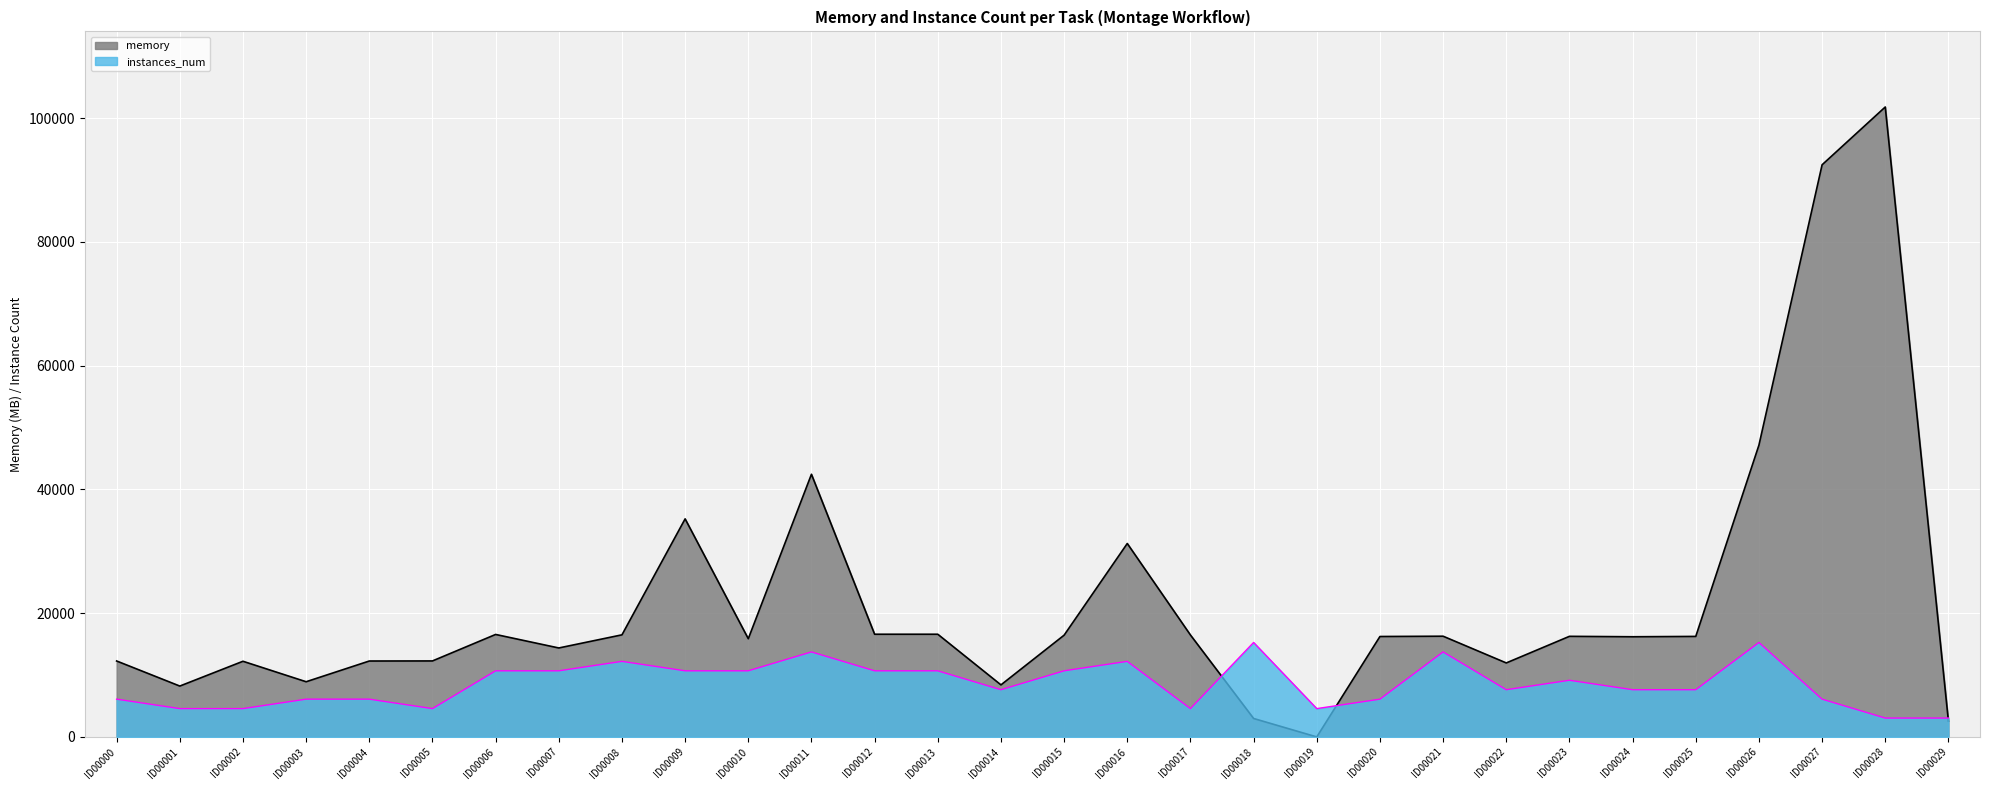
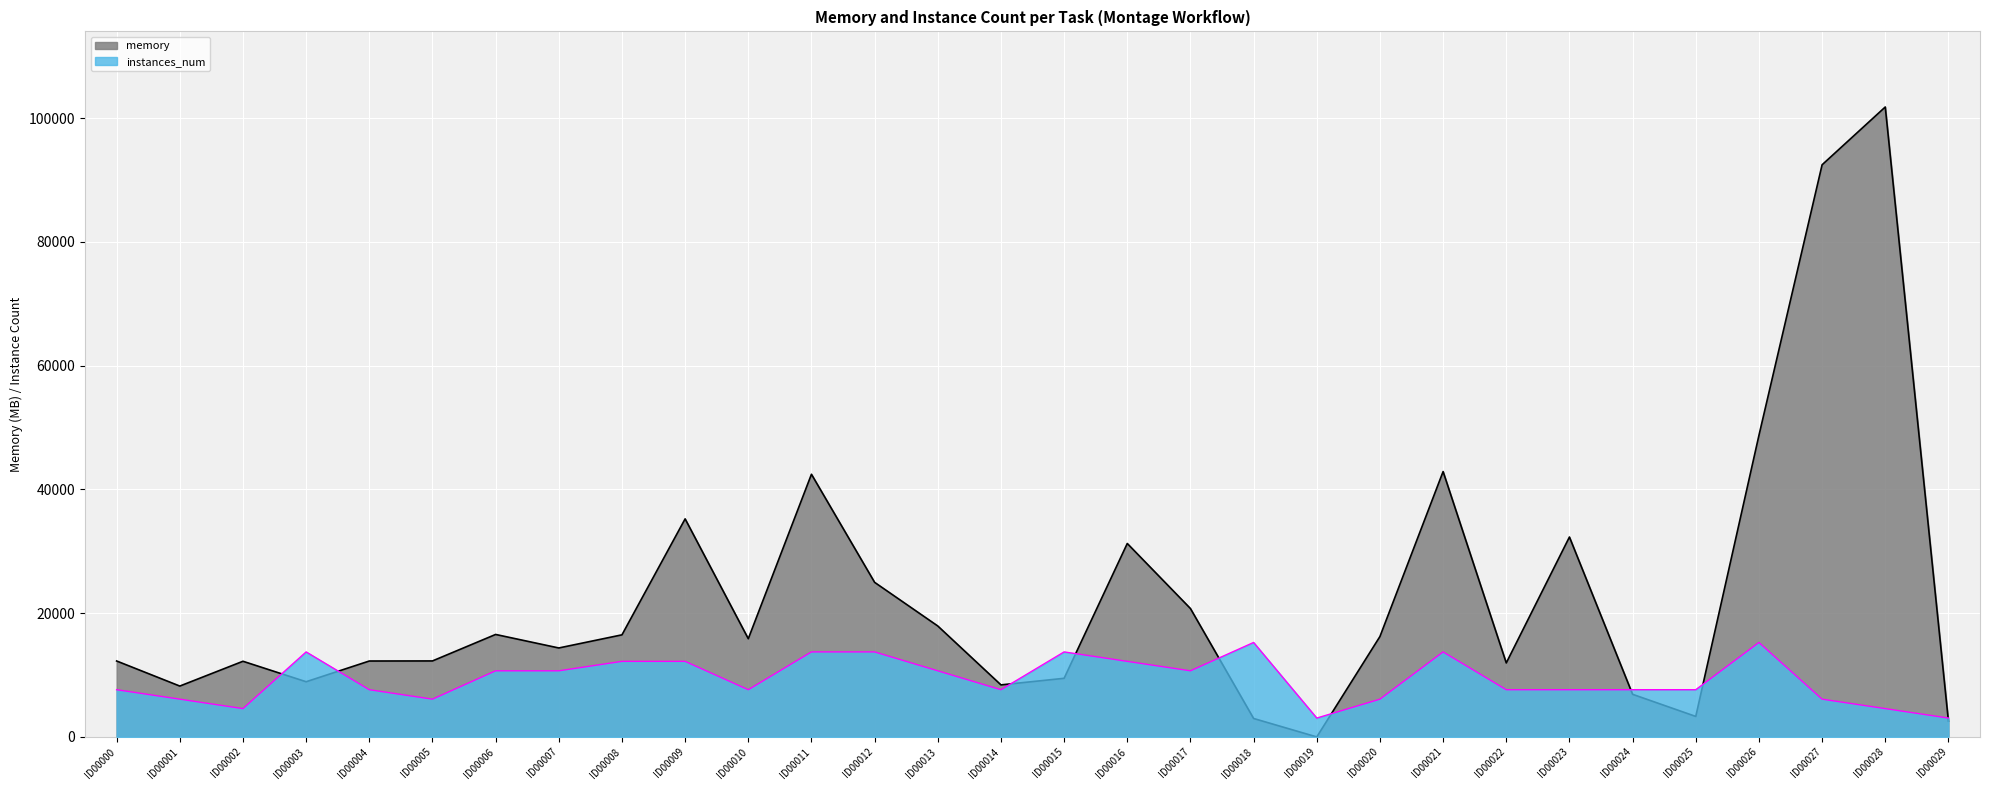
  {
    "memory": {
      "ID00000": 12000,
      "ID00001": 8000,
      "ID00002": 12000,
      "ID00003": 9000,
      "ID00004": 12000,
      "ID00005": 12000,
      "ID00006": 17000,
      "ID00007": 14000,
      "ID00008": 17000,
      "ID00009": 35000,
      "ID00010": 16000,
      "ID00011": 42000,
-     "ID00012": 17000,
-     "ID00013": 17000,
+     "ID00012": 25000,
+     "ID00013": 18000,
      "ID00014": 8000,
-     "ID00015": 16000,
+     "ID00015": 9000,
      "ID00016": 31000,
-     "ID00017": 16000,
+     "ID00017": 21000,
      "ID00018": 3000,
      "ID00019": 0,
      "ID00020": 16000,
-     "ID00021": 16000,
+     "ID00021": 43000,
      "ID00022": 12000,
-     "ID00023": 16000,
-     "ID00024": 16000,
-     "ID00025": 16000,
-     "ID00026": 47000,
+     "ID00023": 32000,
+     "ID00024": 7000,
+     "ID00025": 3000,
+     "ID00026": 49000,
      "ID00027": 92000,
      "ID00028": 102000,
      "ID00029": 3000
    },
    "instances_num": {
-     "ID00000": 6000,
-     "ID00001": 5000,
+     "ID00000": 8000,
+     "ID00001": 6000,
      "ID00002": 5000,
-     "ID00003": 6000,
-     "ID00004": 6000,
-     "ID00005": 5000,
+     "ID00003": 14000,
+     "ID00004": 8000,
+     "ID00005": 6000,
      "ID00006": 11000,
      "ID00007": 11000,
      "ID00008": 12000,
-     "ID00009": 11000,
-     "ID00010": 11000,
+     "ID00009": 12000,
+     "ID00010": 8000,
      "ID00011": 14000,
-     "ID00012": 11000,
+     "ID00012": 14000,
      "ID00013": 11000,
      "ID00014": 8000,
-     "ID00015": 11000,
+     "ID00015": 14000,
      "ID00016": 12000,
-     "ID00017": 5000,
+     "ID00017": 11000,
      "ID00018": 15000,
-     "ID00019": 5000,
+     "ID00019": 3000,
      "ID00020": 6000,
      "ID00021": 14000,
      "ID00022": 8000,
-     "ID00023": 9000,
+     "ID00023": 8000,
      "ID00024": 8000,
      "ID00025": 8000,
      "ID00026": 15000,
      "ID00027": 6000,
-     "ID00028": 3000,
+     "ID00028": 5000,
      "ID00029": 3000
    }
  }
